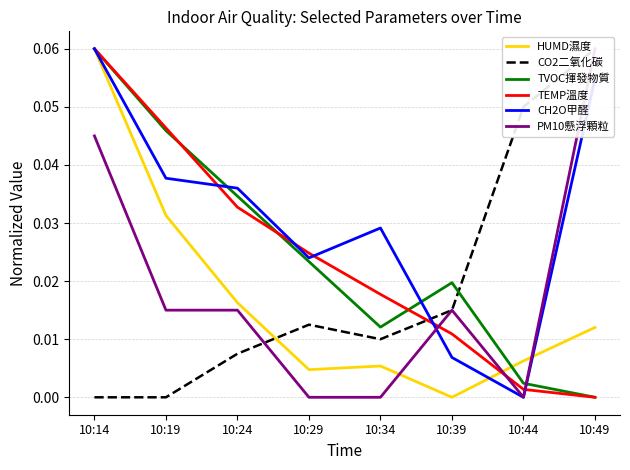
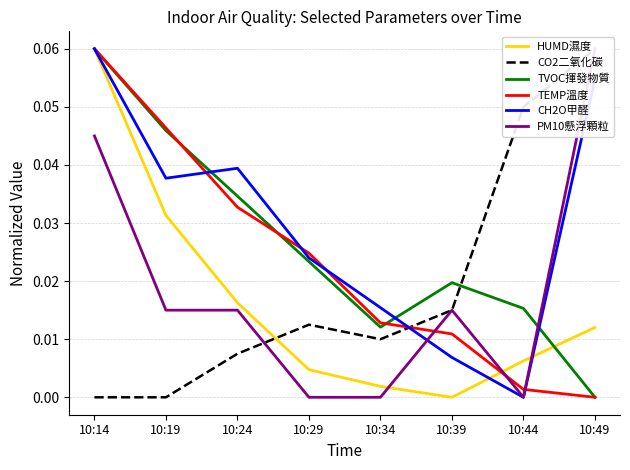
  {
    "HUMD濕度": {
      "10:19": 0.031,
      "10:24": 0.016,
      "10:29": 0.005,
-     "10:34": 0.005,
+     "10:34": 0.002,
      "10:39": 0.000,
      "10:44": 0.006,
      "10:49": 0.012
    },
    "CO2二氧化碳": {
      "10:14": 0.000,
      "10:19": 0.000,
      "10:24": 0.008,
      "10:29": 0.013,
      "10:34": 0.010
    },
    "TVOC揮發物質": {
      "10:19": 0.046,
      "10:24": 0.035,
      "10:29": 0.023,
      "10:34": 0.012,
      "10:39": 0.020,
-     "10:44": 0.002
+     "10:44": 0.015
    },
    "TEMP溫度": {
      "10:19": 0.046,
      "10:24": 0.033,
      "10:29": 0.025,
-     "10:34": 0.018,
+     "10:34": 0.013,
      "10:39": 0.011,
      "10:44": 0.001
    },
    "CH2O甲醛": {
      "10:19": 0.038,
-     "10:24": 0.036,
+     "10:24": 0.039,
      "10:29": 0.024,
-     "10:34": 0.029,
+     "10:34": 0.015,
      "10:39": 0.007
    },
    "PM10懸浮顆粒": {
      "10:14": 0.045,
      "10:19": 0.015,
      "10:24": 0.015,
      "10:29": 0.000,
      "10:34": 0.000
    }
  }
